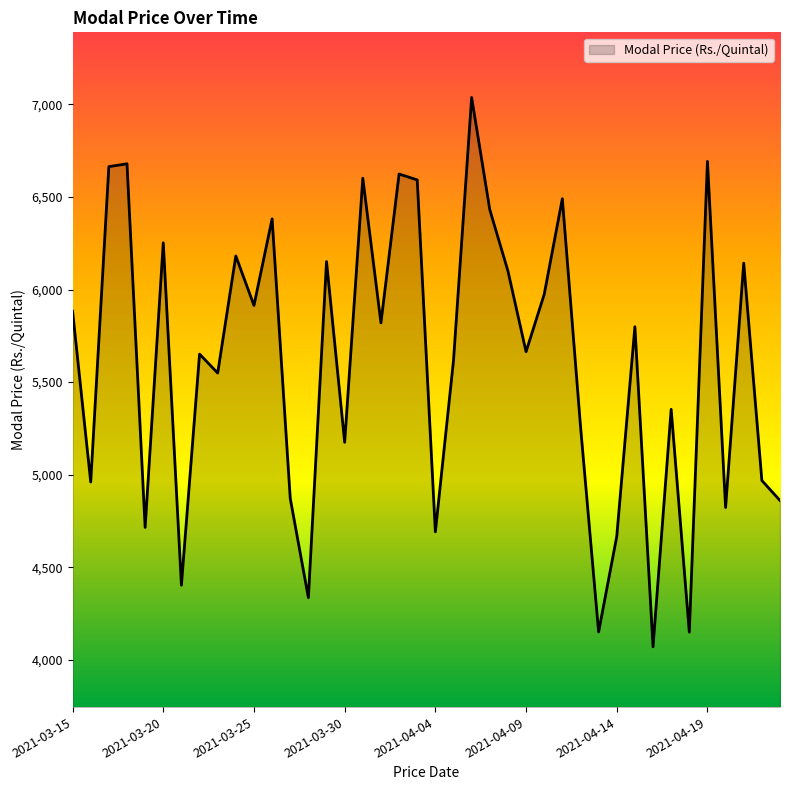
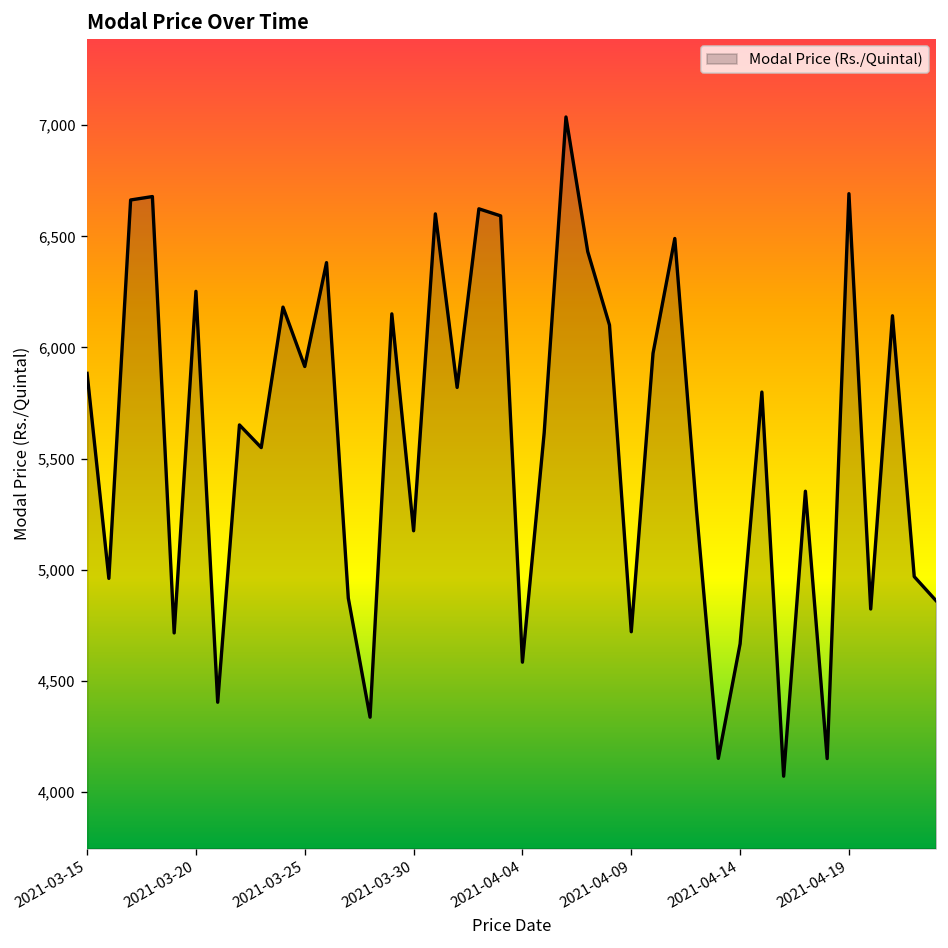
  {
    "2021-03-15": "5,880",
    "2021-03-20": "6,250",
    "2021-03-25": "5,910",
    "2021-03-30": "5,170",
-   "2021-04-04": "4,690",
-   "2021-04-09": "5,660",
+   "2021-04-04": "4,580",
+   "2021-04-09": "4,720",
    "2021-04-14": "4,670",
    "2021-04-19": "6,690"
  }
